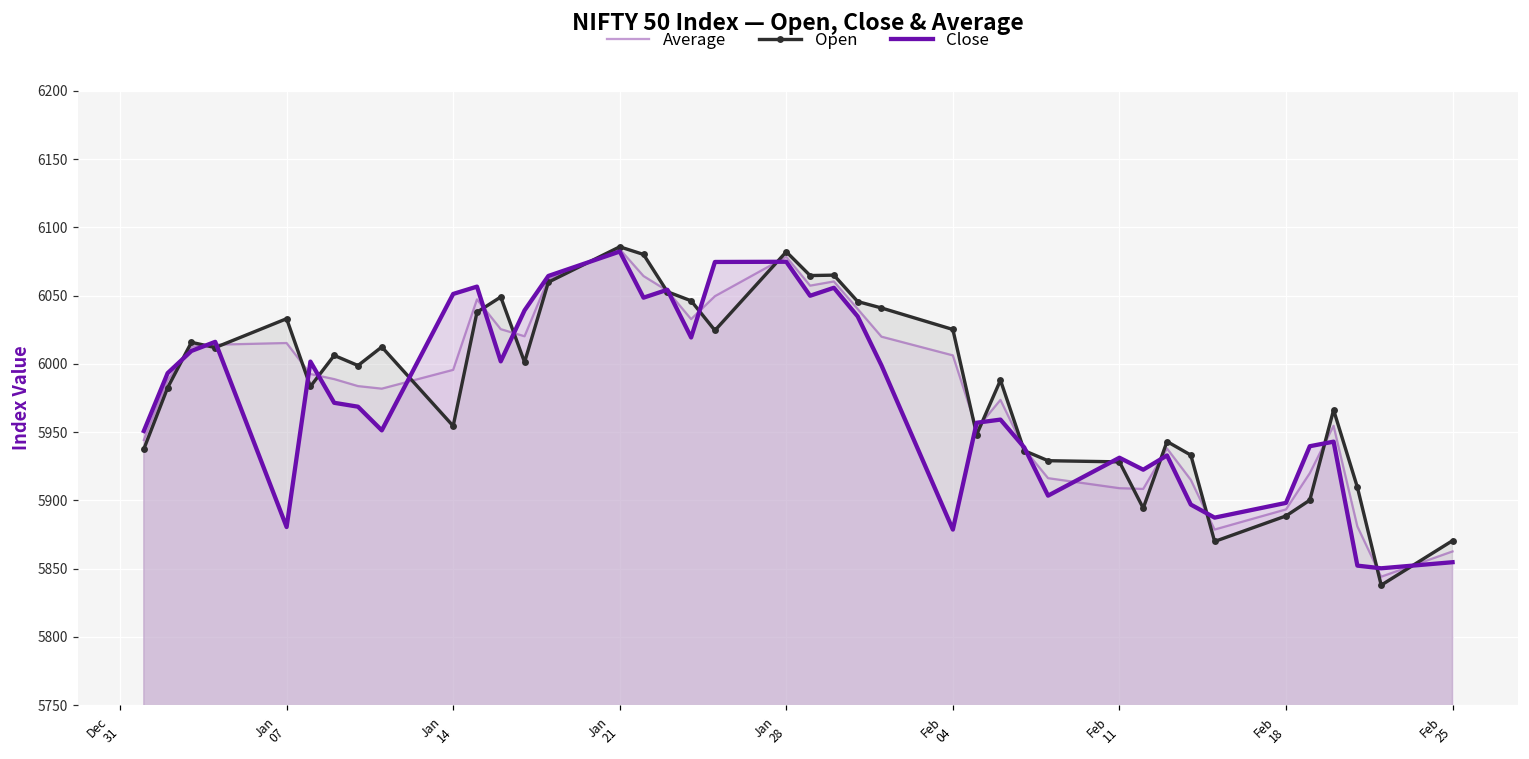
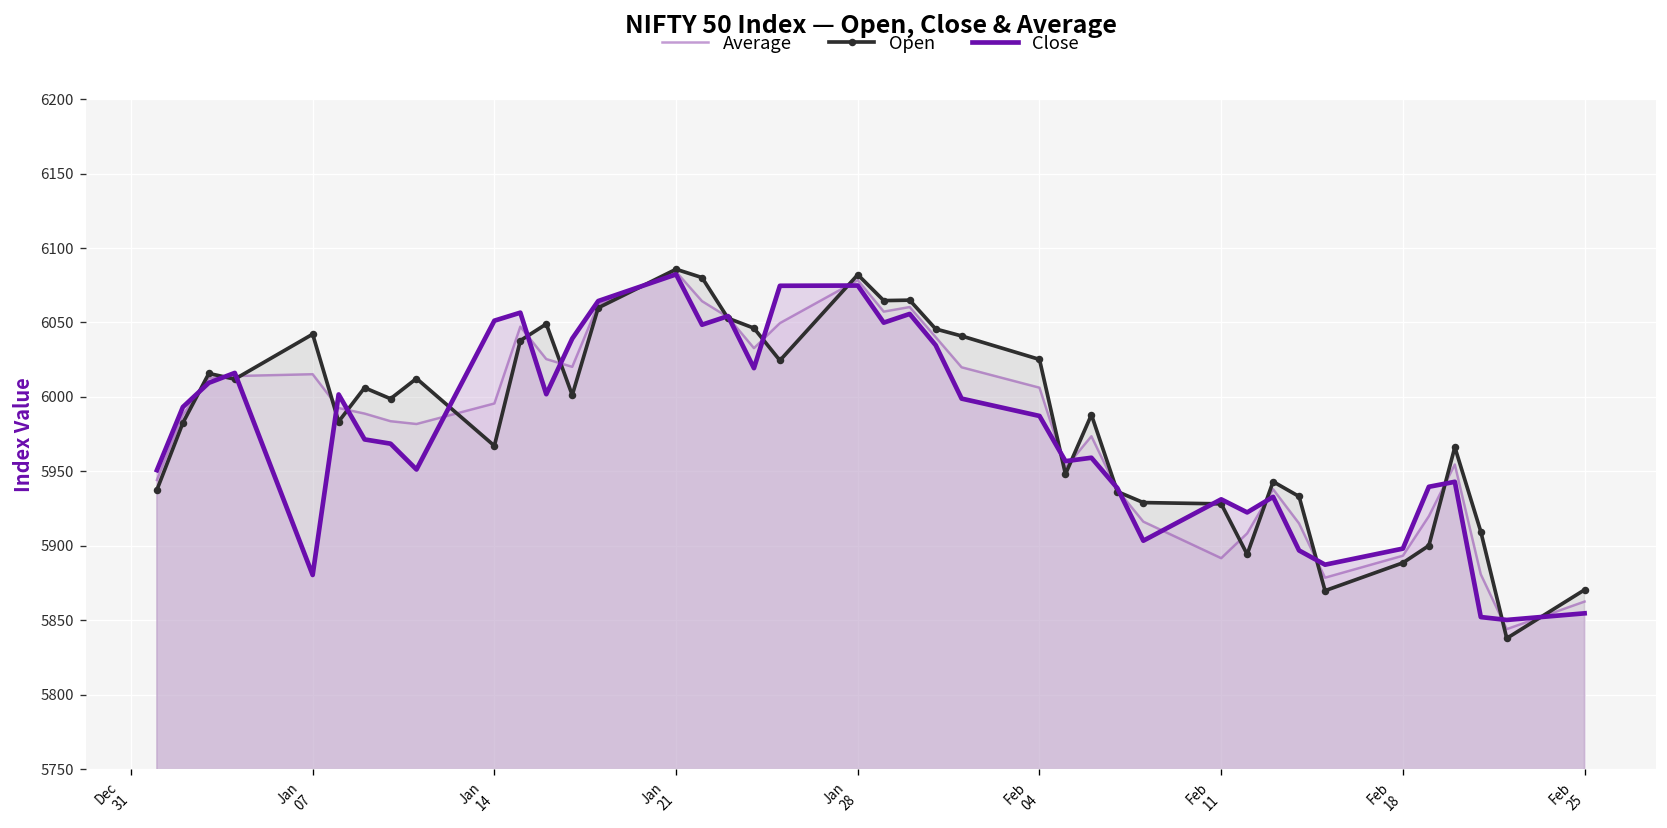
  {
    "Average": {
      "Jan 07": 6015,
      "Jan 14": 5996,
      "Jan 28": 6078,
      "Feb 04": 6006,
-     "Feb 11": 5909,
+     "Feb 11": 5892,
      "Feb 18": 5893,
      "Feb 25": 5863
    },
    "Open": {
-     "Jan 07": 6033,
-     "Jan 14": 5955,
+     "Jan 07": 6042,
+     "Jan 14": 5967,
      "Jan 28": 6082,
      "Feb 04": 6025,
      "Feb 11": 5928,
      "Feb 18": 5889,
      "Feb 25": 5871
    },
    "Close": {
      "Jan 07": 5881,
      "Jan 14": 6051,
      "Jan 28": 6075,
-     "Feb 04": 5879,
+     "Feb 04": 5987,
      "Feb 11": 5931,
      "Feb 18": 5898,
      "Feb 25": 5855
    }
  }
